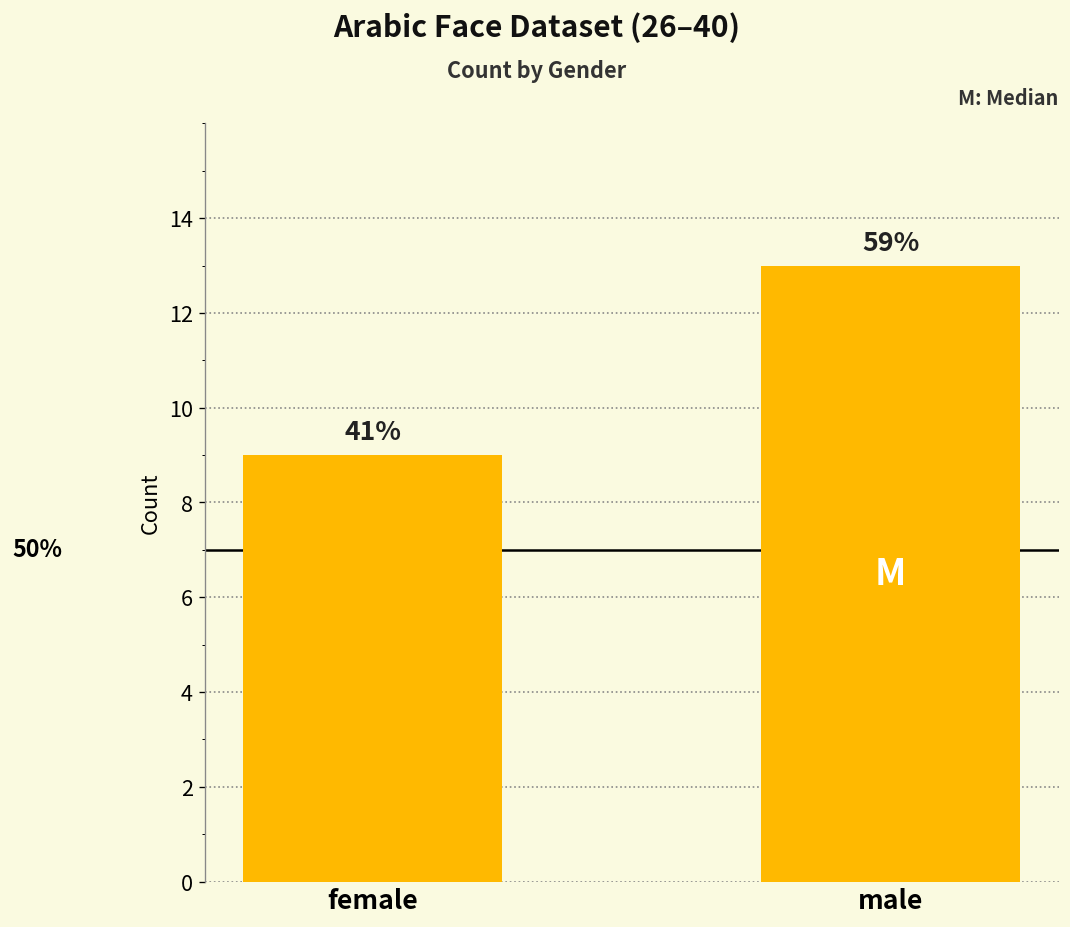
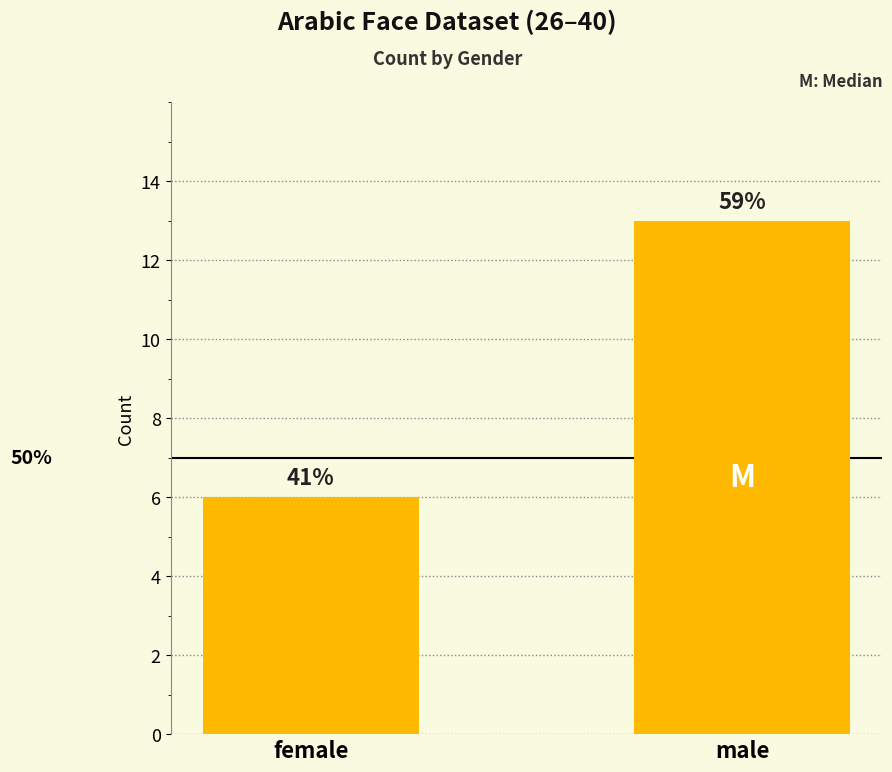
  {
-   "female": 9
+   "female": 6
  }
